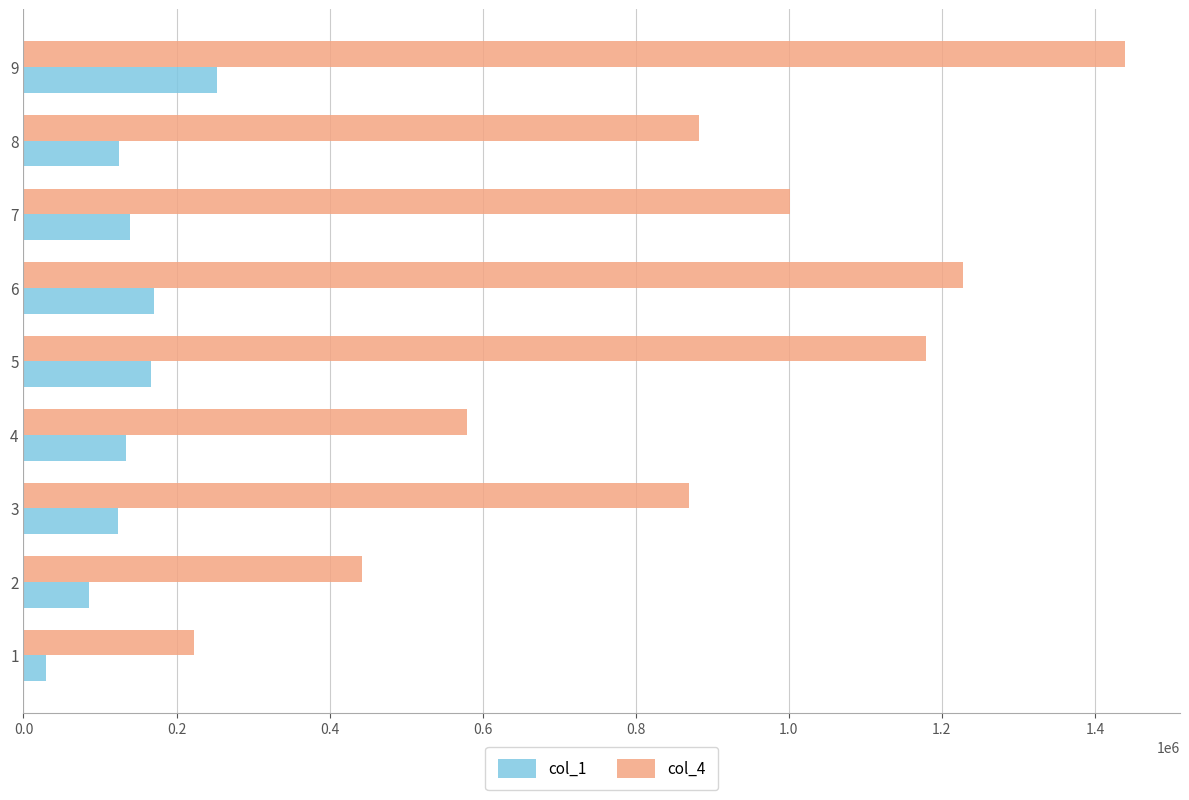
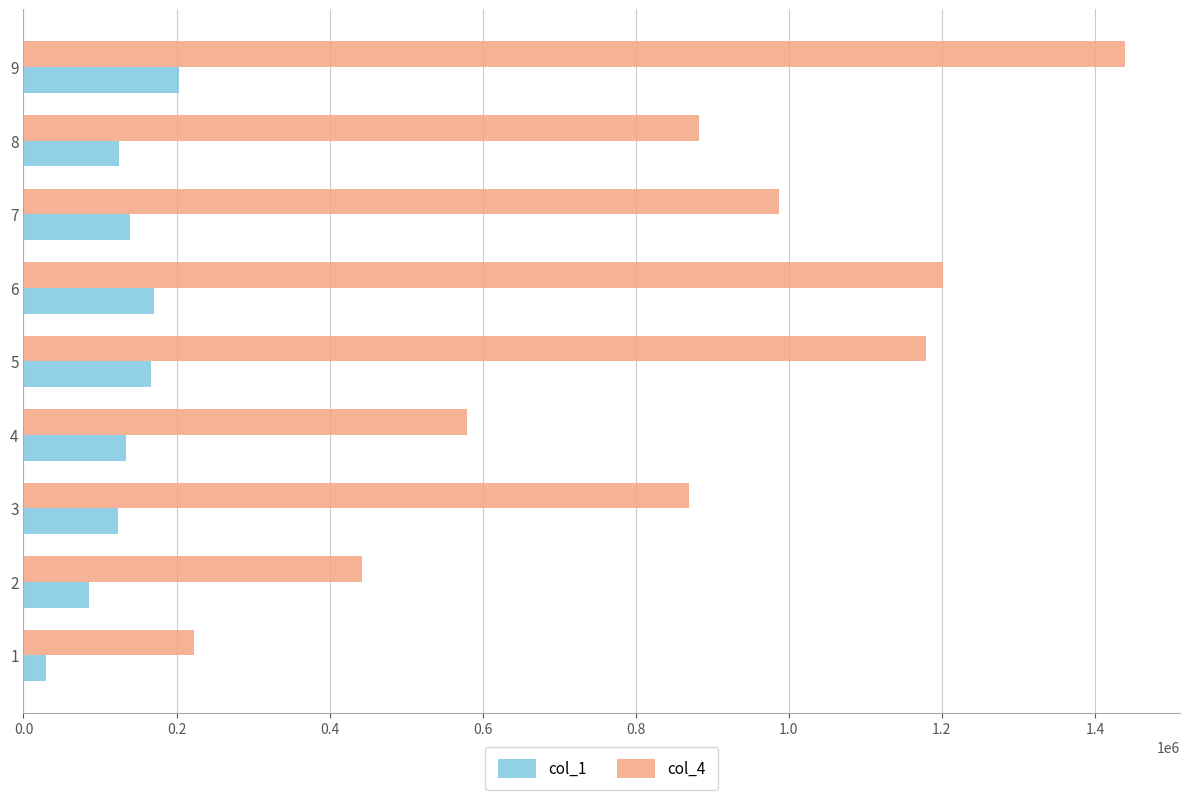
  {
    "col_1": {
-     "9": 250000,
+     "9": 200000,
      "8": 120000,
      "7": 140000,
      "6": 170000,
      "5": 170000,
      "4": 130000,
      "3": 120000,
      "2": 90000,
      "1": 30000
    },
    "col_4": {
      "9": 1440000,
      "8": 880000,
-     "7": 1000000,
-     "6": 1230000,
+     "7": 990000,
+     "6": 1200000,
      "5": 1180000,
      "4": 580000,
      "3": 870000,
      "2": 440000,
      "1": 220000
    }
  }
